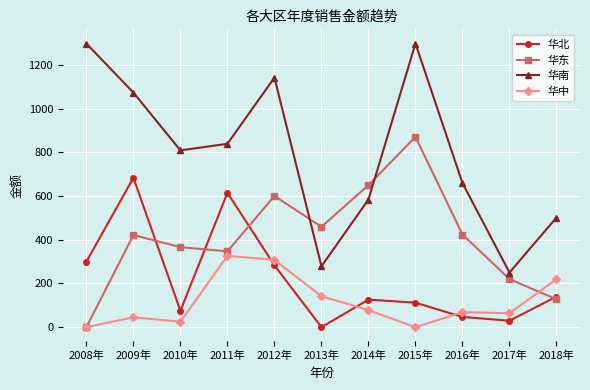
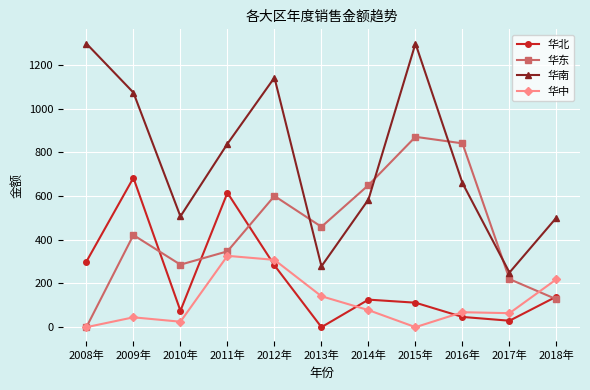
  {
    "华北": {
      "2008年": 300,
      "2009年": 680,
      "2010年": 80,
      "2011年": 620,
      "2012年": 280,
      "2013年": 0,
      "2014年": 130,
      "2015年": 110,
      "2016年": 50,
      "2017年": 30,
      "2018年": 140
    },
    "华东": {
      "2009年": 420,
-     "2010年": 370,
+     "2010年": 290,
      "2011年": 350,
      "2012年": 600,
      "2013年": 460,
      "2014年": 650,
      "2015年": 870,
-     "2016年": 420,
+     "2016年": 840,
      "2017年": 220,
      "2018年": 130
    },
    "华南": {
      "2008年": 1300,
      "2009年": 1070,
-     "2010年": 810,
+     "2010年": 510,
      "2011年": 840,
      "2012年": 1140,
      "2013年": 280,
      "2014年": 580,
      "2015年": 1300,
      "2016年": 660,
      "2017年": 250,
      "2018年": 500
    },
    "华中": {
      "2009年": 50,
      "2010年": 30,
      "2011年": 330,
      "2012年": 310,
      "2013年": 140,
      "2014年": 80,
      "2015年": 0,
      "2016年": 70,
      "2017年": 60,
      "2018年": 220
    }
  }
